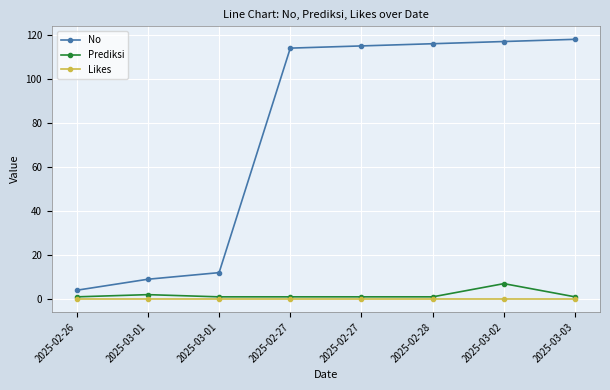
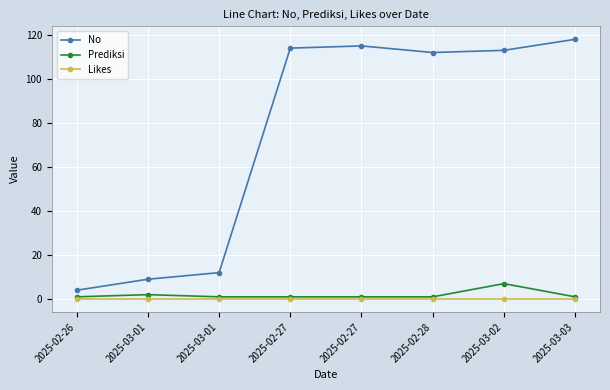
  {
    "No": {
      "2025-02-26": 4,
-     "2025-02-28": 116,
-     "2025-03-02": 117,
+     "2025-02-28": 112,
+     "2025-03-02": 113,
      "2025-03-03": 118
    },
    "Prediksi": {
      "2025-03-02": 7
    },
    "Likes": {
      "2025-03-02": 0
    }
  }
